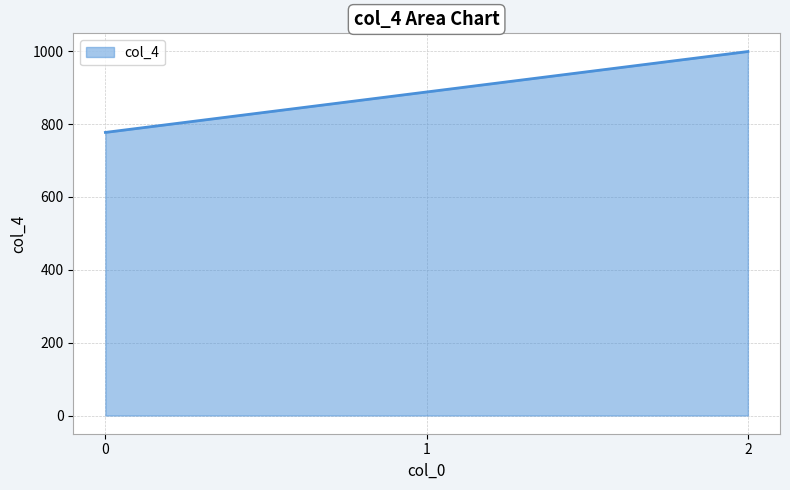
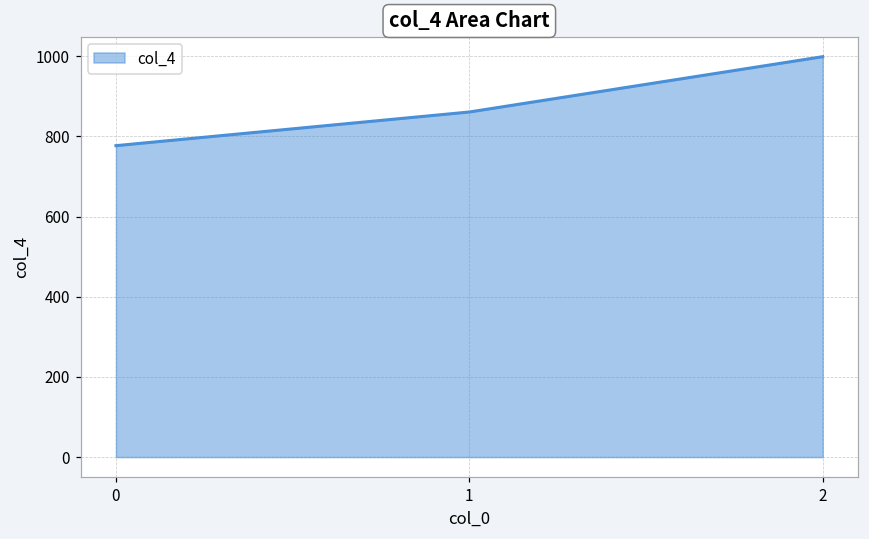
  {
    "0": 780,
-   "1": 890,
+   "1": 860,
    "2": 1000
  }
